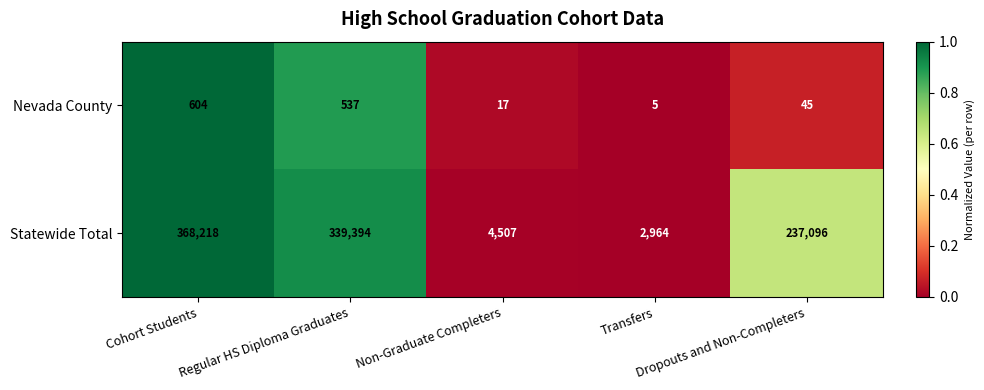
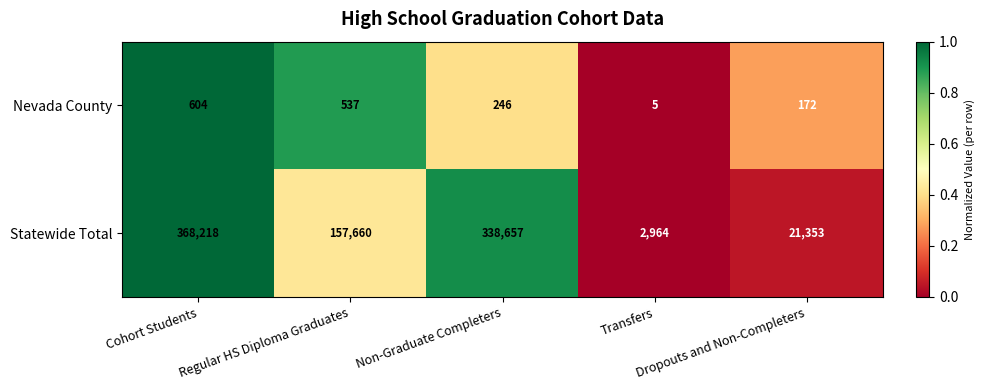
  {
    "Nevada County": {
      "Cohort Students": "604",
      "Regular HS Diploma Graduates": "537",
-     "Non-Graduate Completers": "17",
+     "Non-Graduate Completers": "246",
      "Transfers": "5",
-     "Dropouts and Non-Completers": "45"
+     "Dropouts and Non-Completers": "172"
    },
    "Statewide Total": {
      "Cohort Students": "368,218",
-     "Regular HS Diploma Graduates": "339,394",
-     "Non-Graduate Completers": "4,507",
+     "Regular HS Diploma Graduates": "157,660",
+     "Non-Graduate Completers": "338,657",
      "Transfers": "2,964",
-     "Dropouts and Non-Completers": "237,096"
+     "Dropouts and Non-Completers": "21,353"
    }
  }
